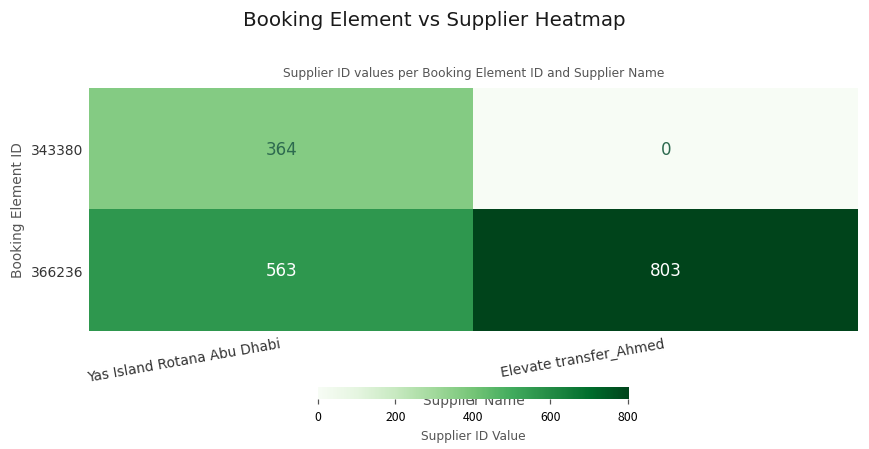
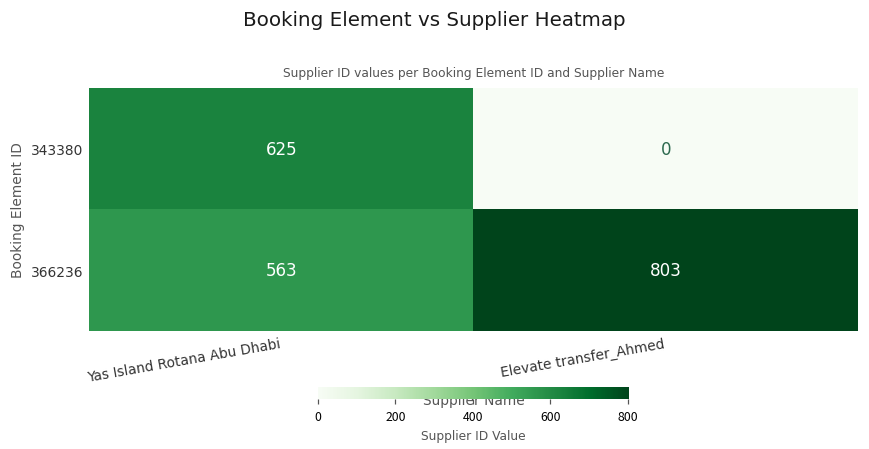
  {
    "343380": {
-     "Yas Island Rotana Abu Dhabi": 364,
+     "Yas Island Rotana Abu Dhabi": 625,
      "Elevate transfer_Ahmed": 0
    },
    "366236": {
      "Yas Island Rotana Abu Dhabi": 563,
      "Elevate transfer_Ahmed": 803
    }
  }
